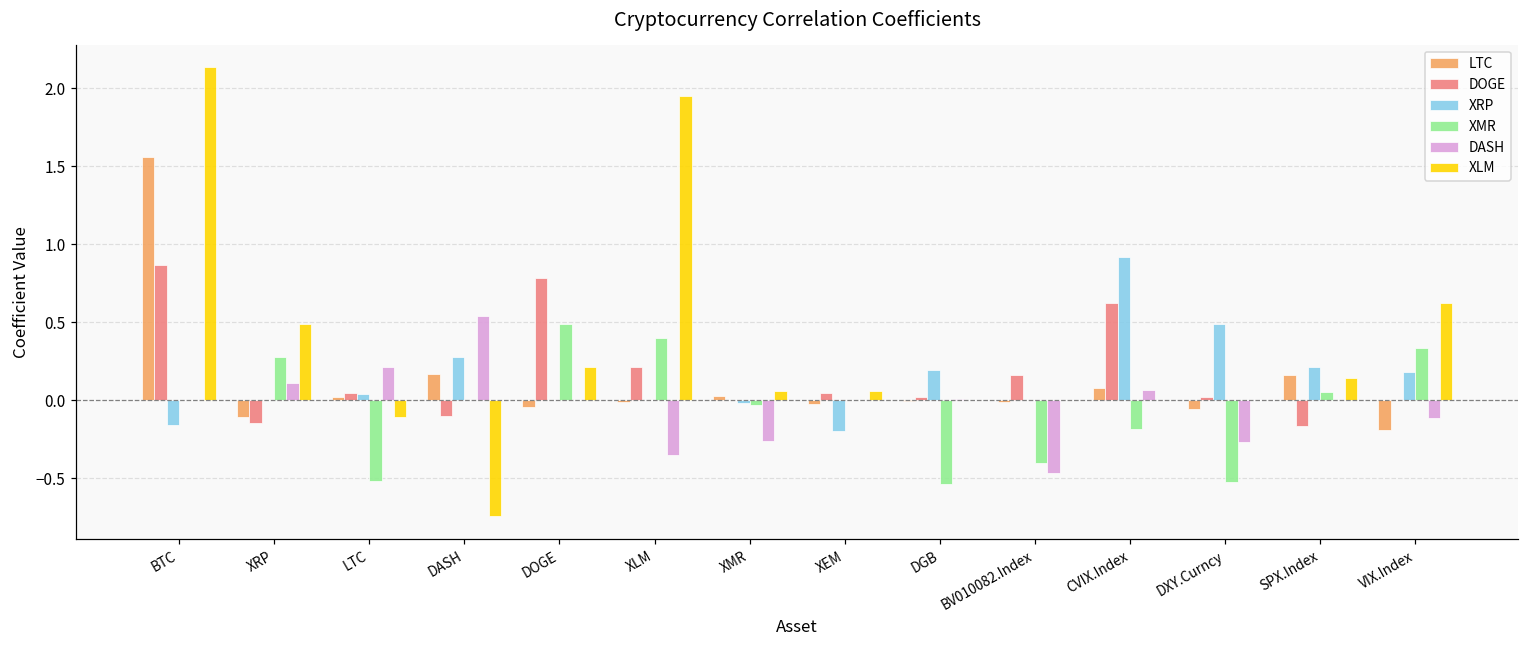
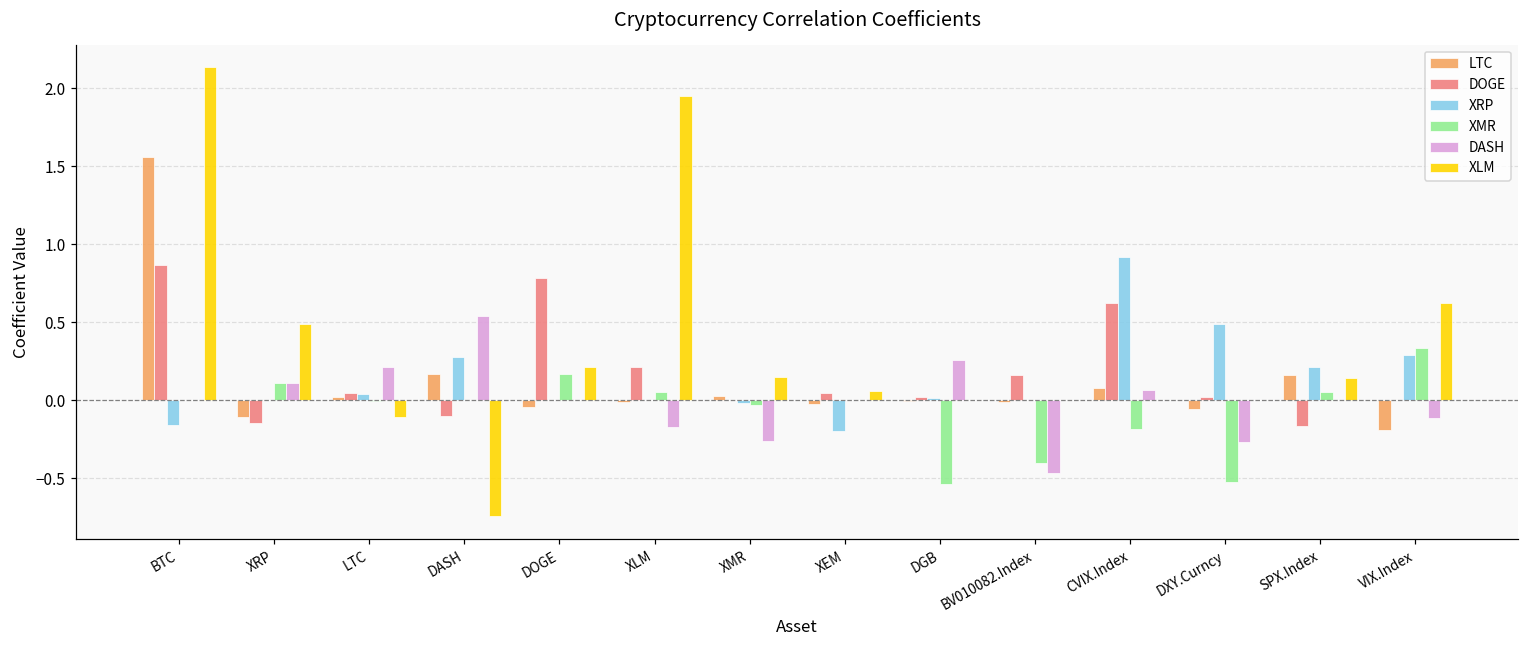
  {
    "XRP": {
      "BTC": -0.16,
      "XRP": 0.00,
      "LTC": 0.04,
      "DASH": 0.28,
      "DOGE": 0.00,
      "XLM": 0.00,
      "XEM": -0.20,
-     "DGB": 0.19,
+     "DGB": 0.01,
      "CVIX.Index": 0.92,
      "DXY.Curncy": 0.49,
      "SPX.Index": 0.21,
-     "VIX.Index": 0.18
+     "VIX.Index": 0.29
    },
    "XMR": {
      "BTC": 0.00,
-     "XRP": 0.28,
-     "LTC": -0.52,
+     "XRP": 0.11,
+     "LTC": 0.00,
      "DASH": 0.00,
-     "DOGE": 0.49,
-     "XLM": 0.40,
+     "DOGE": 0.17,
+     "XLM": 0.05,
      "XMR": -0.03,
      "XEM": 0.00,
      "DGB": -0.54,
      "BV010082.Index": -0.40,
      "CVIX.Index": -0.18,
      "DXY.Curncy": -0.53,
      "SPX.Index": 0.05,
      "VIX.Index": 0.33
    },
    "DASH": {
      "BTC": 0.00,
      "XRP": 0.11,
      "LTC": 0.21,
      "DASH": 0.54,
      "DOGE": 0.00,
-     "XLM": -0.35,
+     "XLM": -0.18,
      "XMR": -0.26,
      "XEM": 0.00,
-     "DGB": 0.01,
+     "DGB": 0.26,
      "BV010082.Index": -0.47,
      "CVIX.Index": 0.06,
      "DXY.Curncy": -0.27,
      "SPX.Index": 0.00,
      "VIX.Index": -0.11
    },
    "XLM": {
      "BTC": 2.13,
      "XRP": 0.49,
      "LTC": -0.11,
      "DASH": -0.75,
      "DOGE": 0.21,
      "XLM": 1.95,
-     "XMR": 0.06,
+     "XMR": 0.15,
      "XEM": 0.06,
      "DGB": 0.00,
      "BV010082.Index": 0.00,
      "CVIX.Index": 0.00,
      "DXY.Curncy": 0.00,
      "SPX.Index": 0.14,
      "VIX.Index": 0.62
    }
  }
